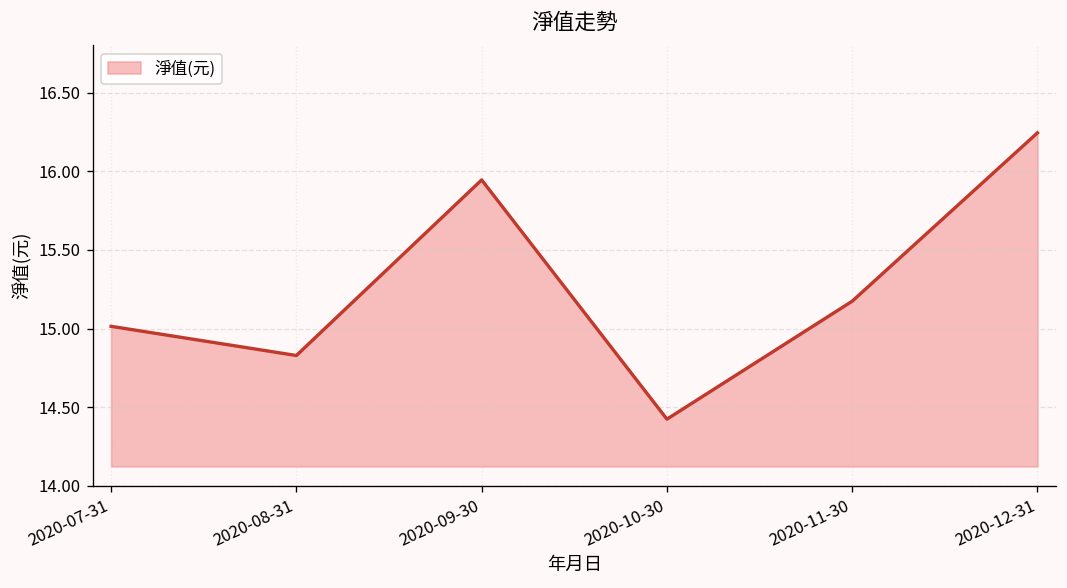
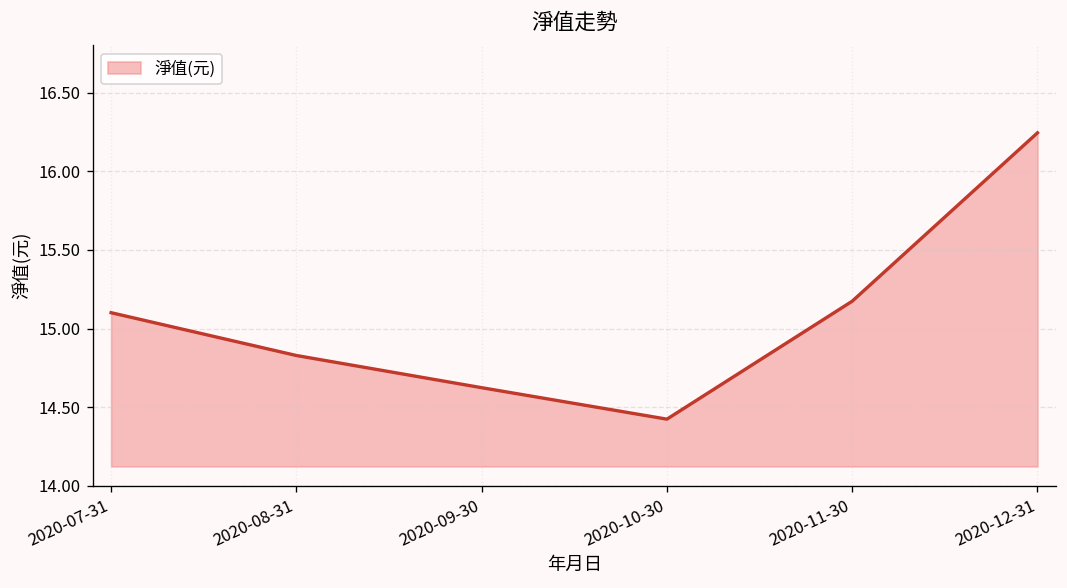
  {
-   "2020-07-31": 15.01,
+   "2020-07-31": 15.10,
    "2020-08-31": 14.83,
-   "2020-09-30": 15.95,
+   "2020-09-30": 14.62,
    "2020-10-30": 14.42,
    "2020-11-30": 15.17,
    "2020-12-31": 16.24
  }
